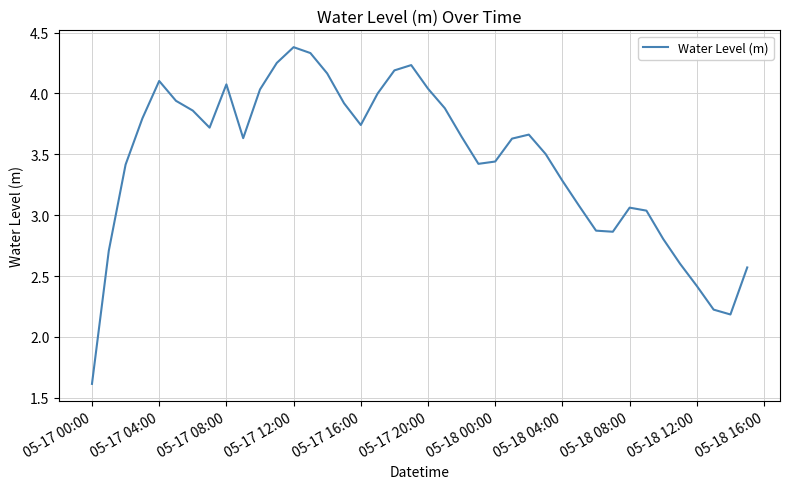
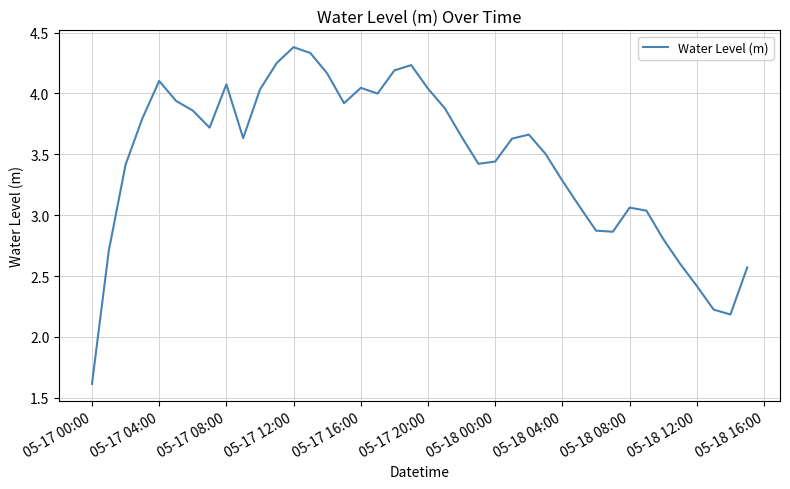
  {
    "05-17 00:00": 1.61,
    "05-17 04:00": 4.10,
    "05-17 08:00": 4.07,
    "05-17 12:00": 4.38,
-   "05-17 16:00": 3.74,
+   "05-17 16:00": 4.05,
    "05-17 20:00": 4.04,
    "05-18 00:00": 3.44,
    "05-18 04:00": 3.28,
    "05-18 08:00": 3.06,
    "05-18 12:00": 2.42
  }
